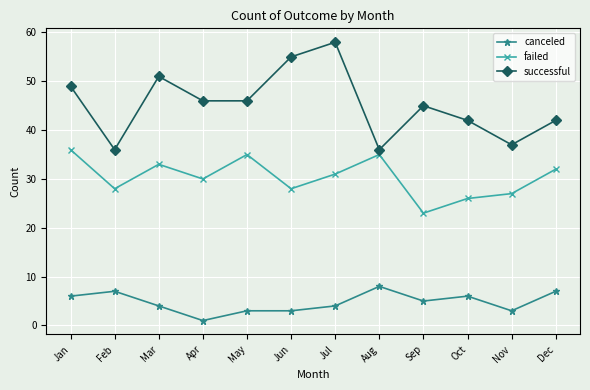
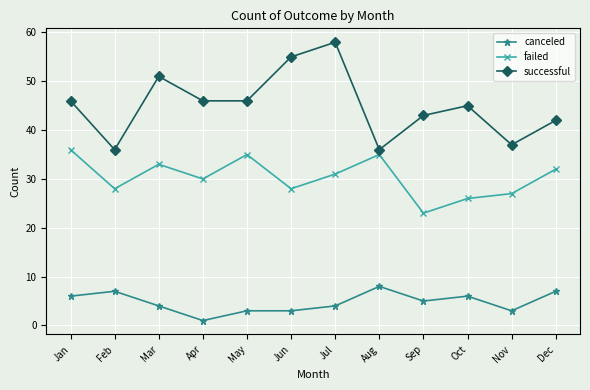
  {
    "successful": {
-     "Jan": 49,
+     "Jan": 46,
      "Feb": 36,
      "Mar": 51,
      "Apr": 46,
      "May": 46,
      "Jun": 55,
      "Jul": 58,
      "Aug": 36,
-     "Sep": 45,
-     "Oct": 42,
+     "Sep": 43,
+     "Oct": 45,
      "Nov": 37,
      "Dec": 42
    }
  }
